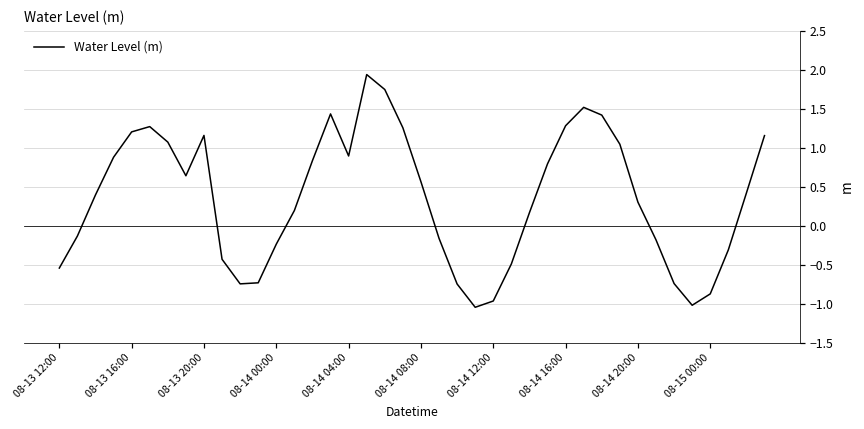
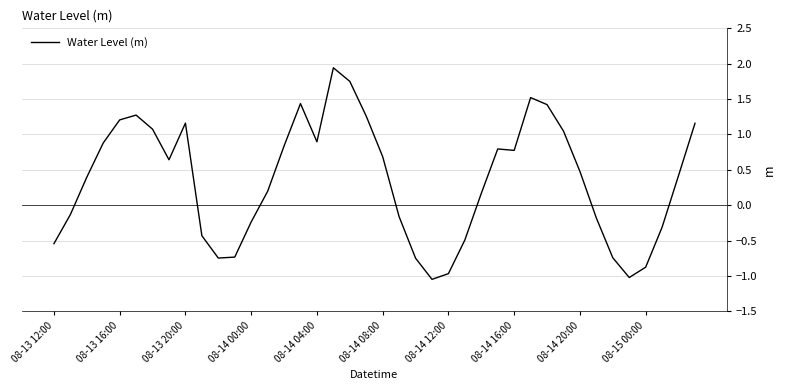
  {
    "08-13 12:00": -0.5,
    "08-13 16:00": 1.2,
    "08-13 20:00": 1.2,
    "08-14 00:00": -0.2,
    "08-14 04:00": 0.9,
-   "08-14 08:00": 0.6,
+   "08-14 08:00": 0.7,
    "08-14 12:00": -1.0,
-   "08-14 16:00": 1.3,
-   "08-14 20:00": 0.3,
+   "08-14 16:00": 0.8,
+   "08-14 20:00": 0.5,
    "08-15 00:00": -0.9
  }
